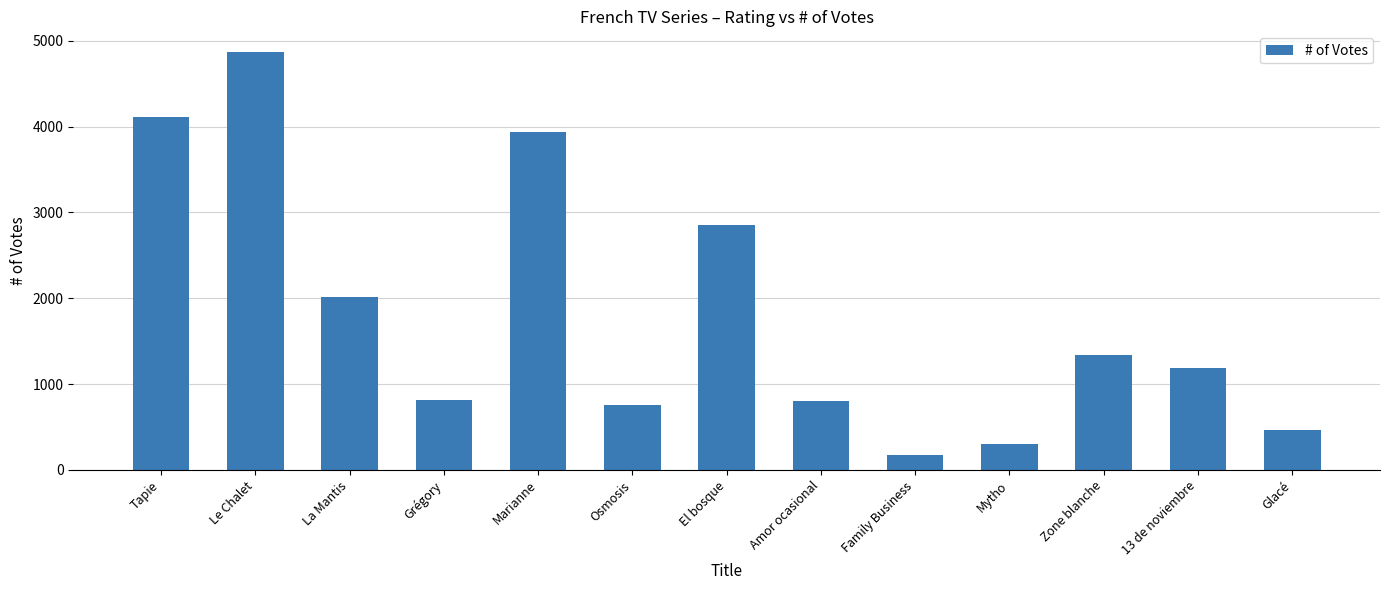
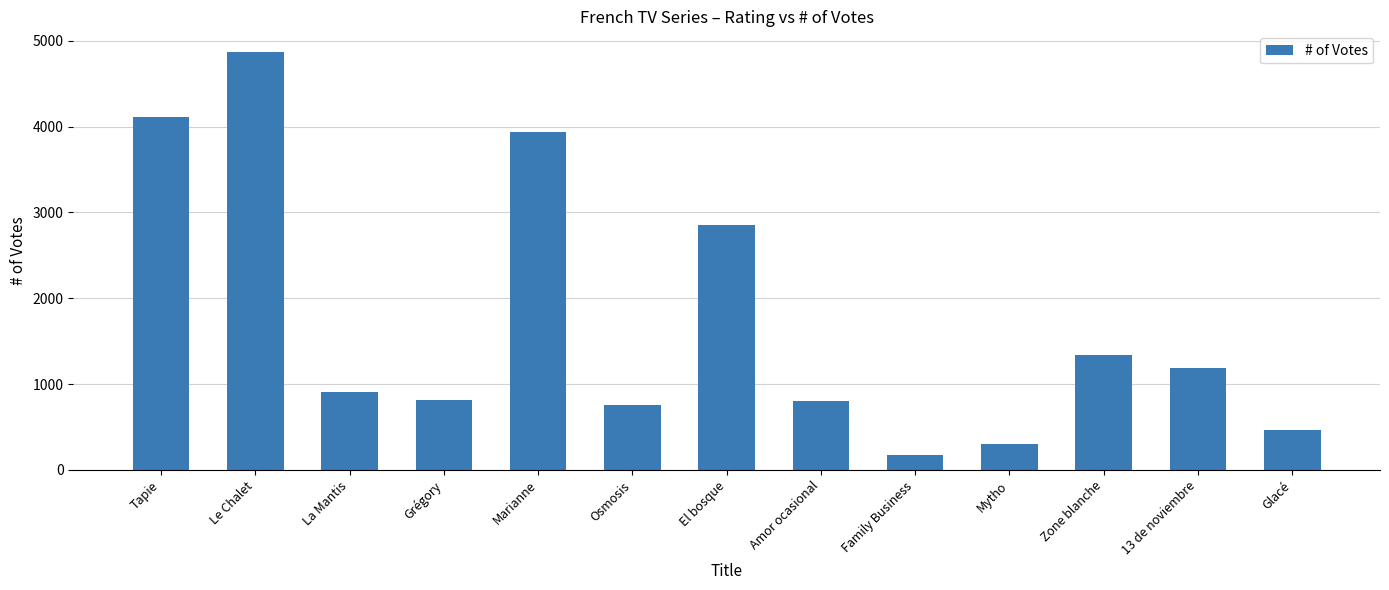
  {
    "Tapie": 4100,
    "Le Chalet": 4900,
-   "La Mantis": 2000,
+   "La Mantis": 900,
    "Grégory": 800,
    "Marianne": 3900,
    "Osmosis": 800,
    "El bosque": 2900,
    "Amor ocasional": 800,
    "Family Business": 200,
    "Mytho": 300,
    "Zone blanche": 1300,
    "13 de noviembre": 1200,
    "Glacé": 500
  }
